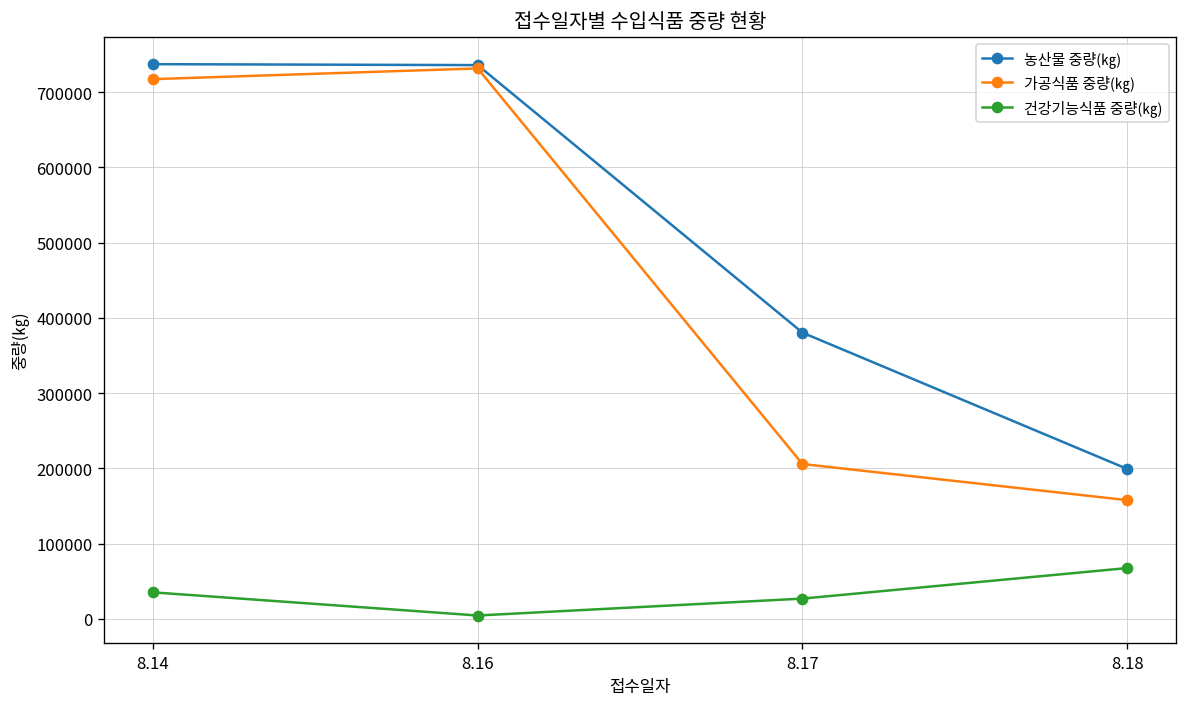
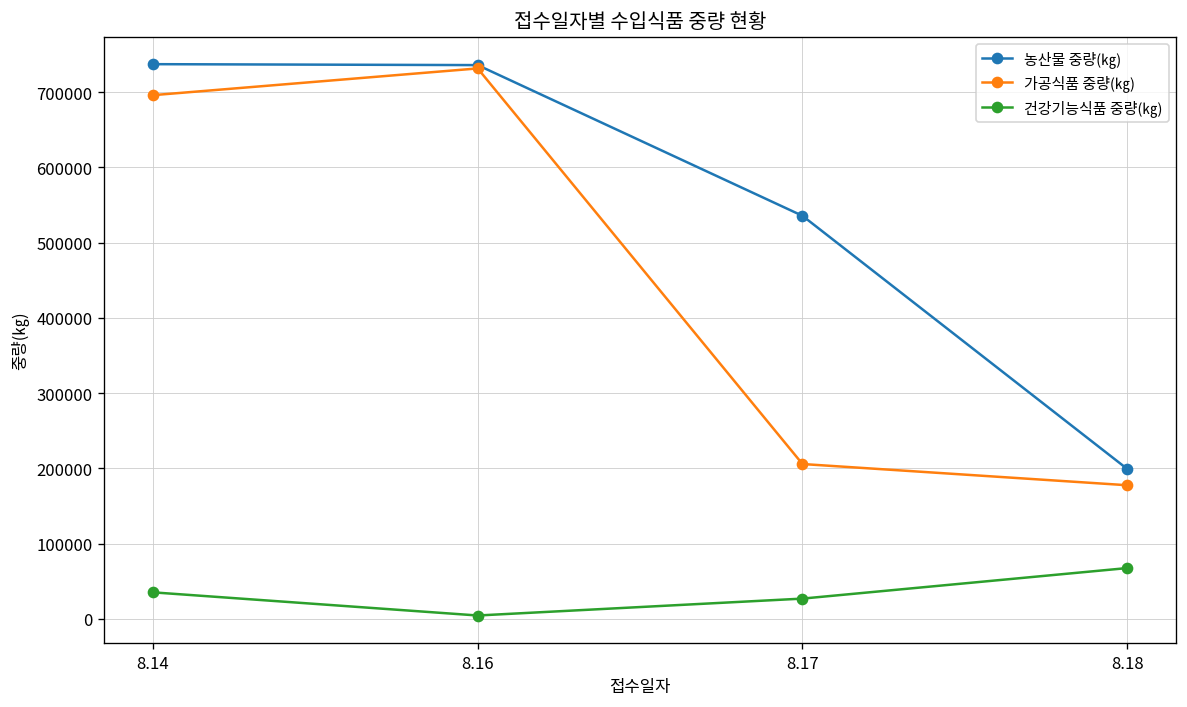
  {
    "농산물 중량(㎏)": {
      "8.14": 740000,
      "8.16": 740000,
-     "8.17": 380000,
+     "8.17": 540000,
      "8.18": 200000
    },
    "가공식품 중량(㎏)": {
-     "8.14": 720000,
+     "8.14": 700000,
      "8.16": 730000,
      "8.17": 210000,
-     "8.18": 160000
+     "8.18": 180000
    },
    "건강기능식품 중량(㎏)": {
      "8.14": 40000,
      "8.16": 0,
      "8.17": 30000,
      "8.18": 70000
    }
  }
